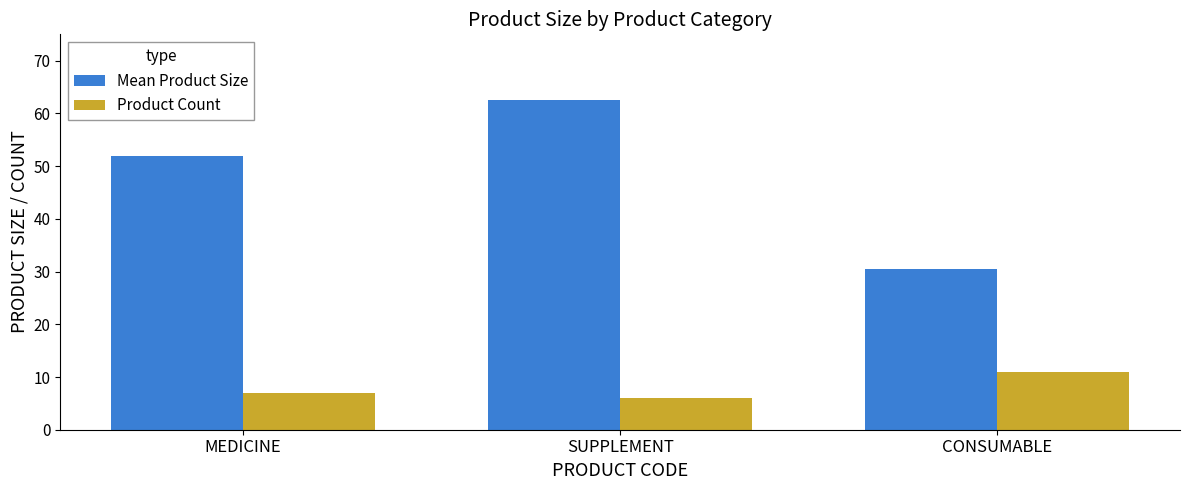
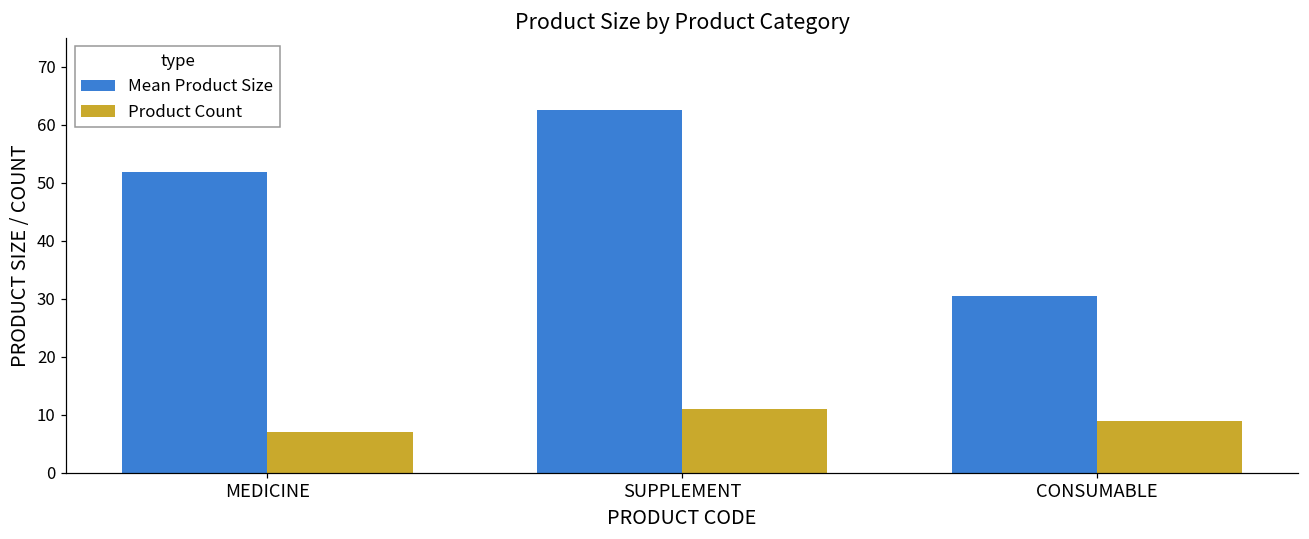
  {
    "Mean Product Size": {
      "MEDICINE": 52,
      "SUPPLEMENT": 63,
      "CONSUMABLE": 30
    },
    "Product Count": {
      "MEDICINE": 7,
-     "SUPPLEMENT": 6,
-     "CONSUMABLE": 11
+     "SUPPLEMENT": 11,
+     "CONSUMABLE": 9
    }
  }
